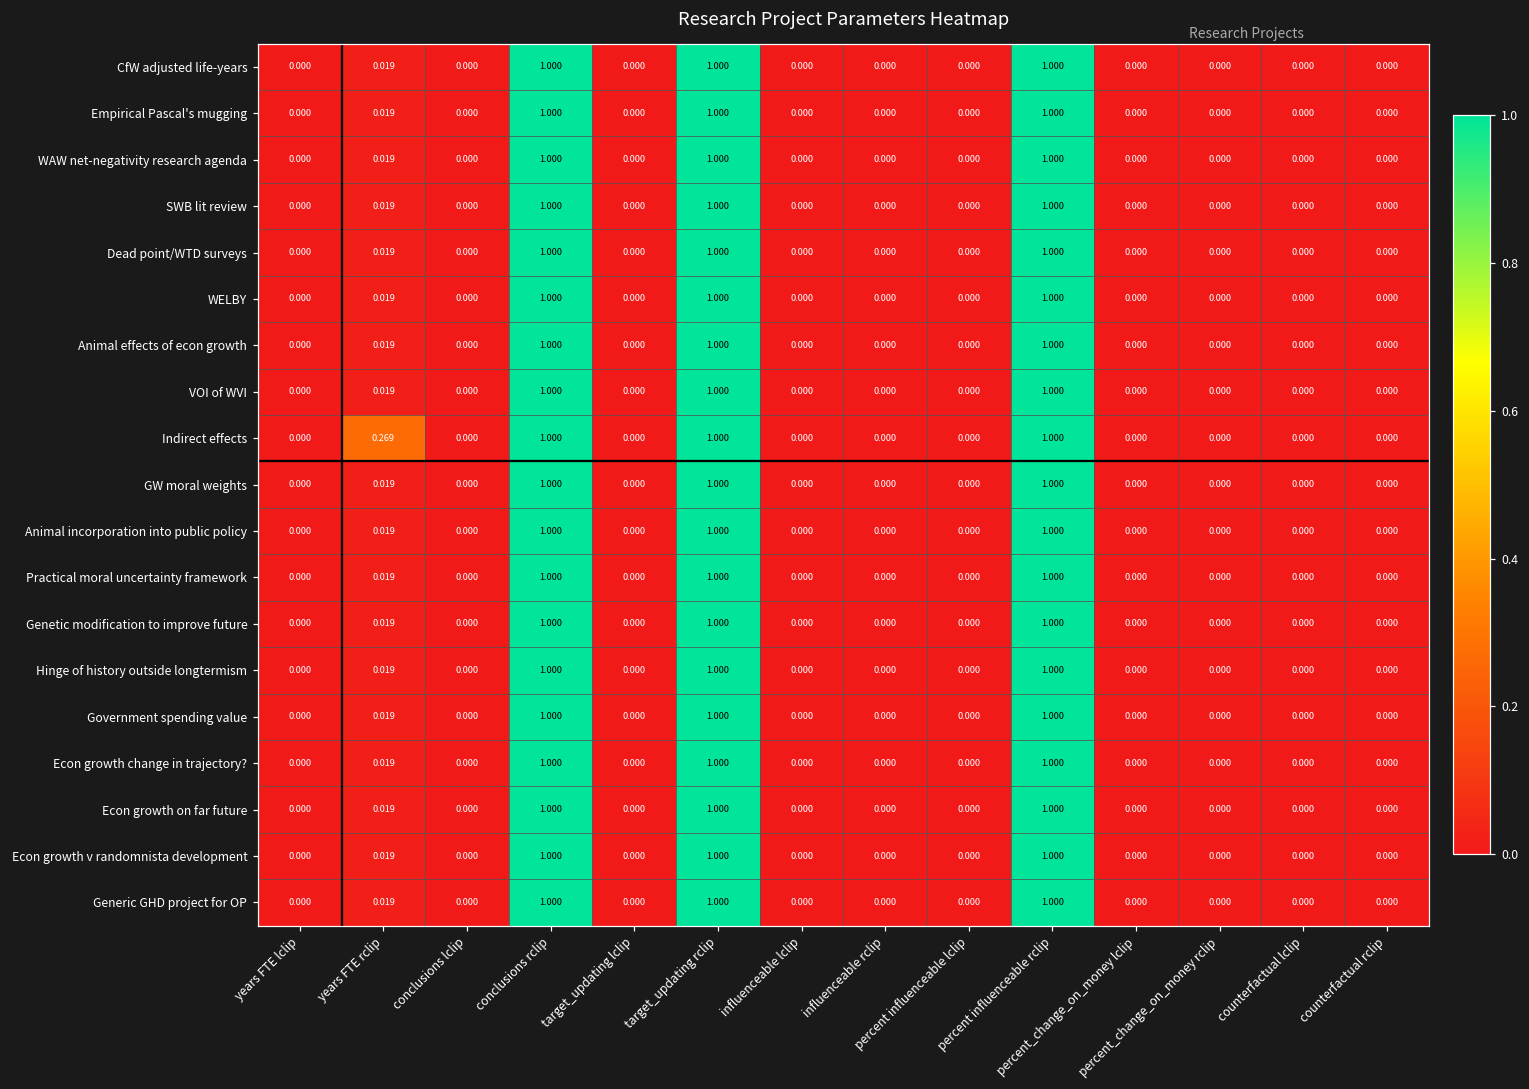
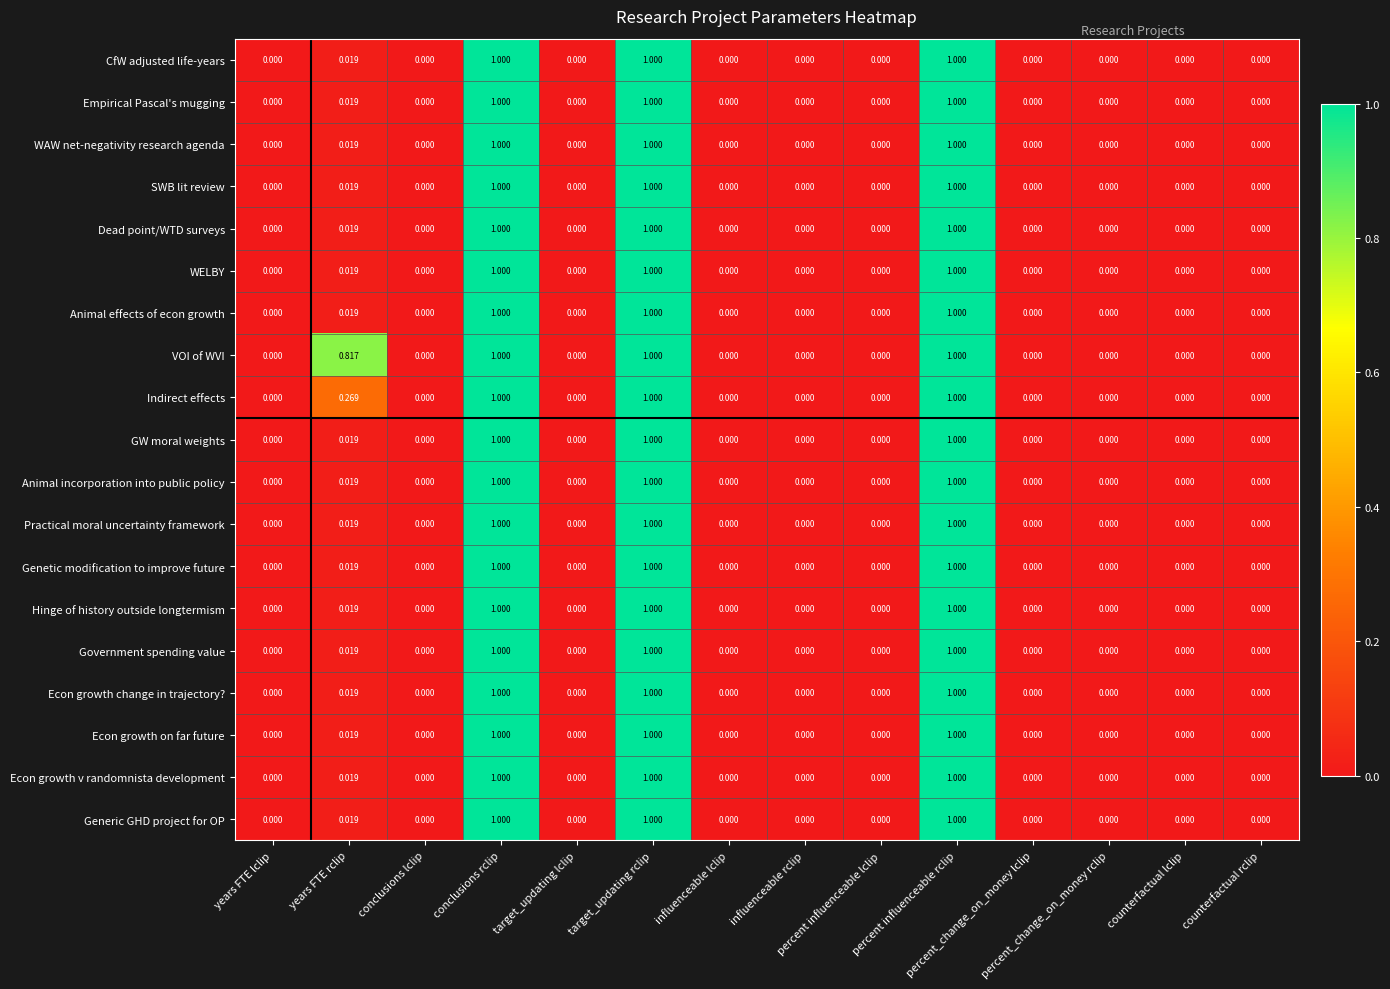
  {
    "VOI of WVI": {
      "years FTE lclip": 0.000,
-     "years FTE rclip": 0.019,
+     "years FTE rclip": 0.817,
      "conclusions lclip": 0.000,
      "conclusions rclip": 1.000,
      "target_updating lclip": 0.000,
      "target_updating rclip": 1.000,
      "influenceable lclip": 0.000,
      "influenceable rclip": 0.000,
      "percent influenceable lclip": 0.000,
      "percent influenceable rclip": 1.000,
      "percent_change_on_money lclip": 0.000,
      "percent_change_on_money rclip": 0.000,
      "counterfactual lclip": 0.000,
      "counterfactual rclip": 0.000
    }
  }
